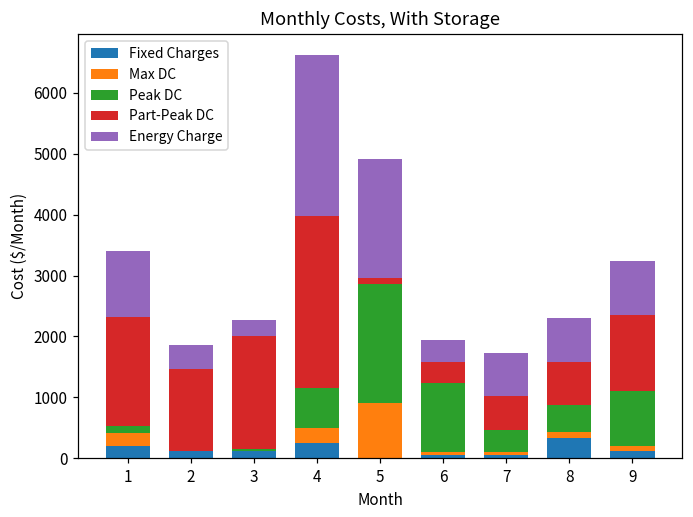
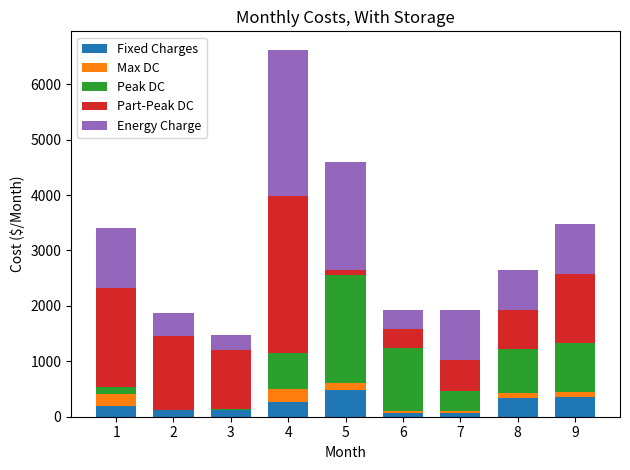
  {
    "Fixed Charges": {
      "1": 200,
      "2": 100,
      "3": 100,
      "4": 300,
-     "5": 0,
+     "5": 500,
      "6": 100,
      "7": 100,
      "8": 300,
-     "9": 100
+     "9": 400
    },
    "Max DC": {
      "1": 200,
      "2": 0,
      "3": 0,
      "4": 200,
-     "5": 900,
+     "5": 100,
      "8": 100,
      "9": 100
    },
    "Peak DC": {
      "1": 100,
      "2": 0,
      "4": 700,
      "5": 2000,
      "6": 1100,
      "7": 400,
-     "8": 500,
+     "8": 800,
      "9": 900
    },
    "Part-Peak DC": {
      "1": 1800,
      "2": 1300,
-     "3": 1900,
+     "3": 1100,
      "4": 2800,
      "5": 100,
      "6": 300,
      "7": 600,
      "8": 700,
      "9": 1200
    },
    "Energy Charge": {
      "1": 1100,
      "2": 400,
      "3": 300,
      "4": 2600,
      "5": 2000,
      "6": 400,
-     "7": 700,
+     "7": 900,
      "8": 700,
      "9": 900
    }
  }
